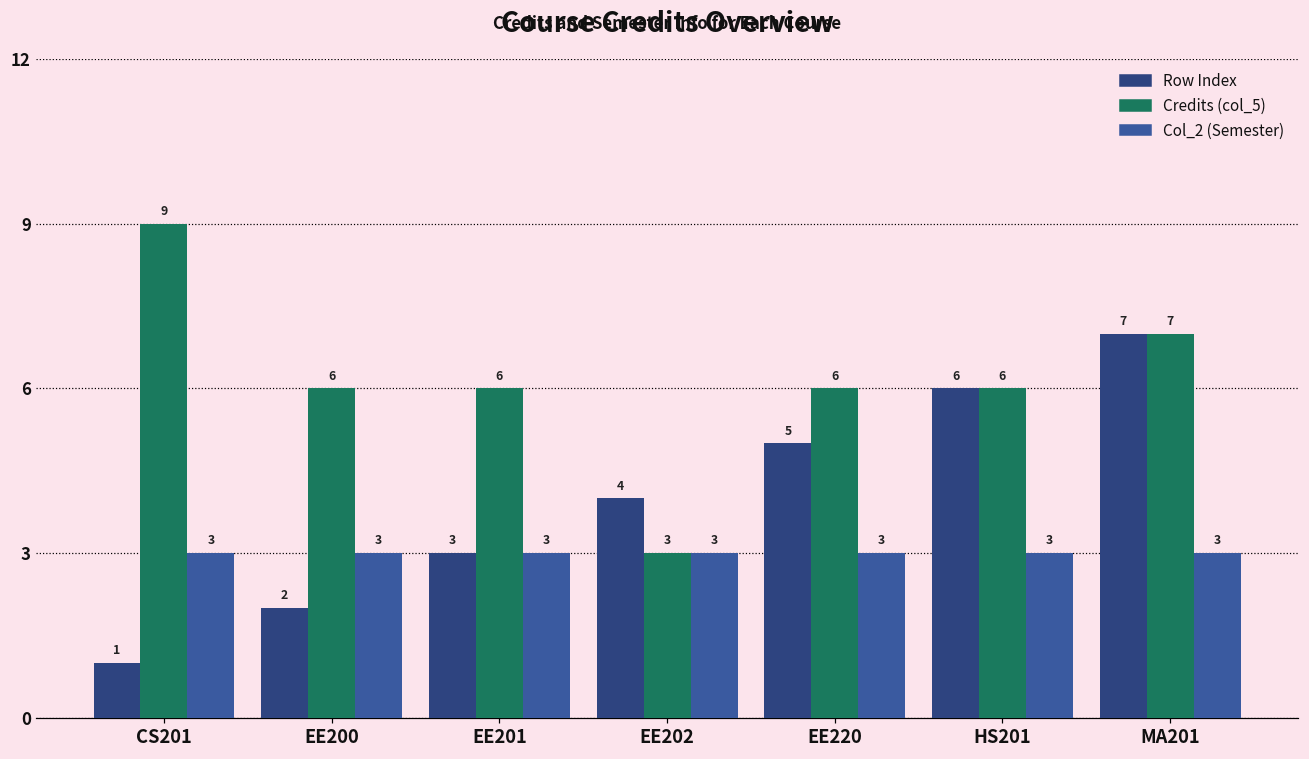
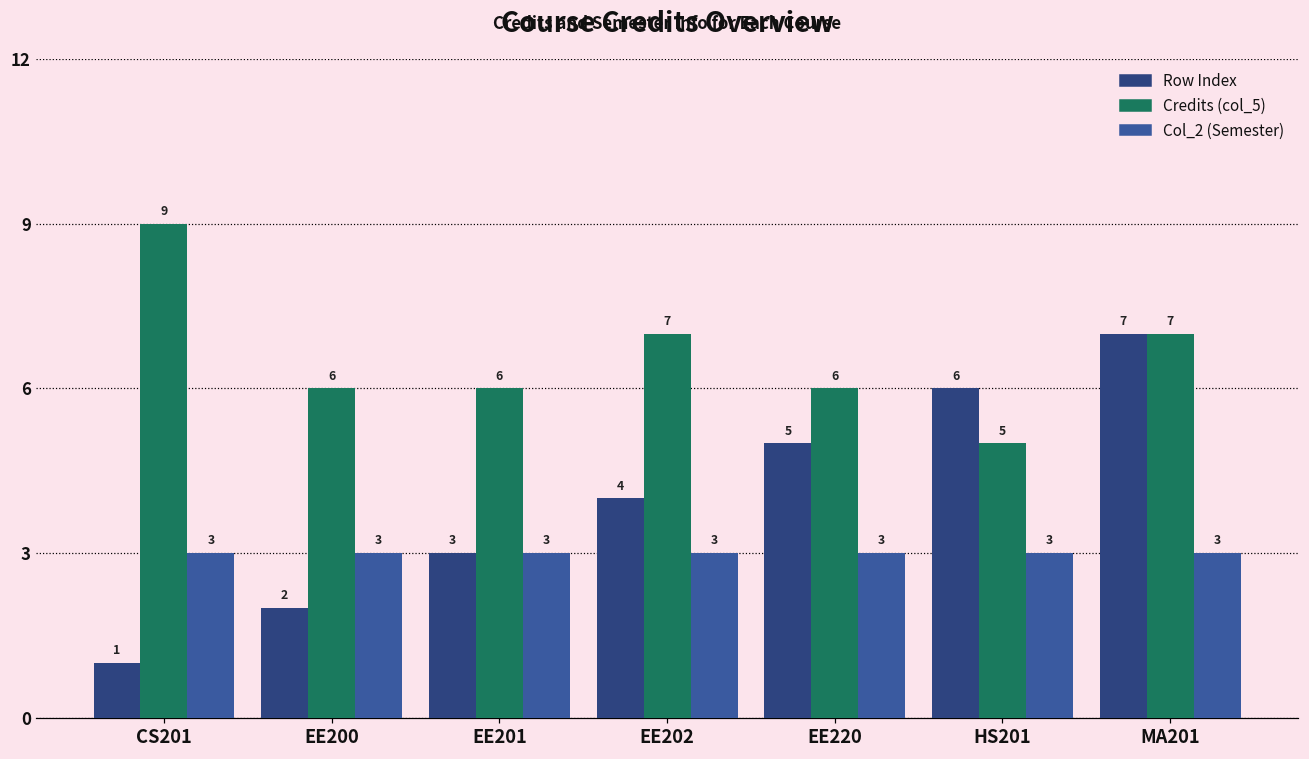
  {
    "Credits (col_5)": {
      "CS201": 9,
      "EE200": 6,
      "EE201": 6,
-     "EE202": 3,
+     "EE202": 7,
      "EE220": 6,
-     "HS201": 6,
+     "HS201": 5,
      "MA201": 7
    }
  }
